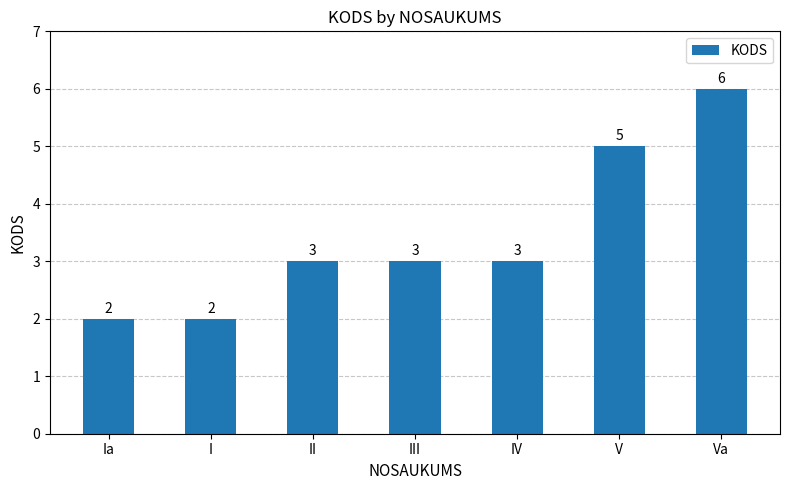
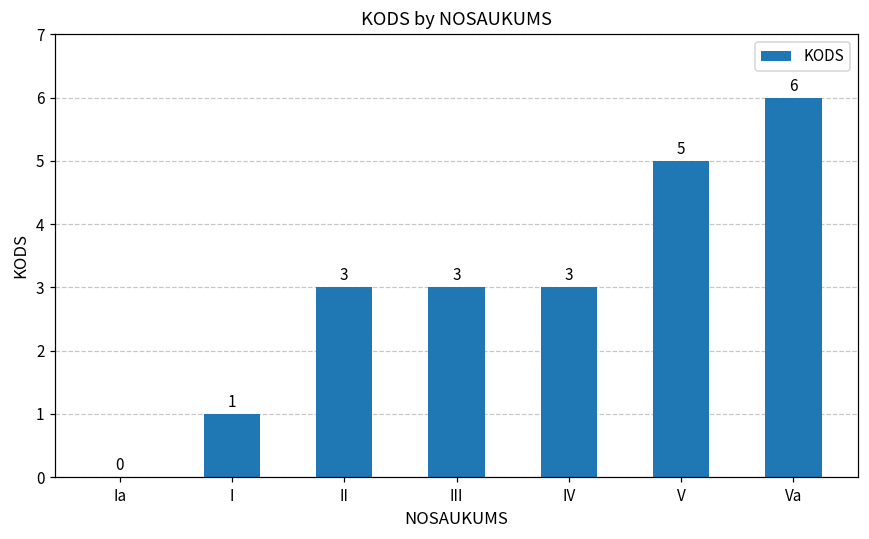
  {
-   "Ia": 2,
-   "I": 2,
+   "Ia": 0,
+   "I": 1,
    "II": 3,
    "III": 3,
    "IV": 3,
    "V": 5,
    "Va": 6
  }
